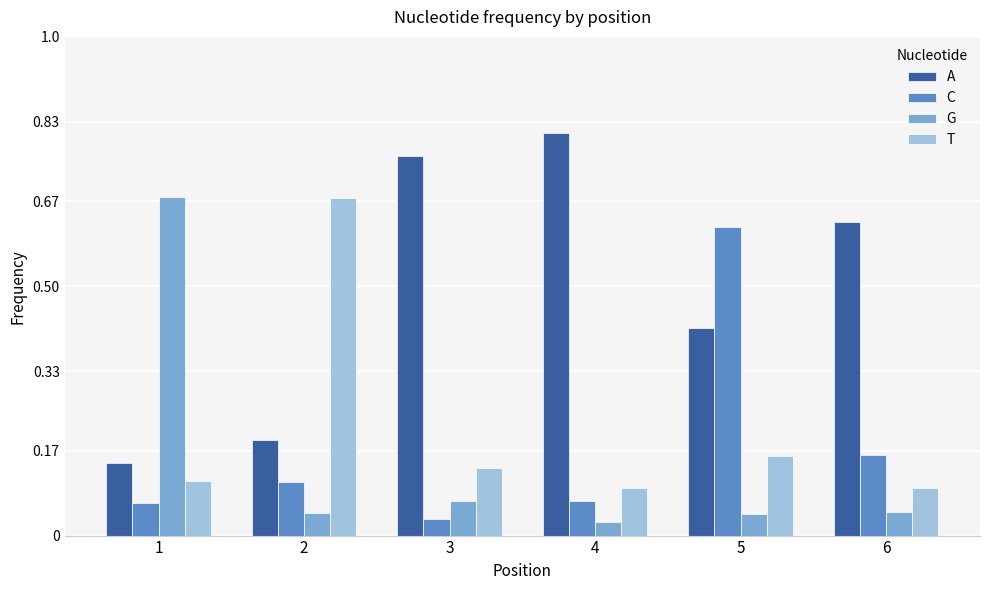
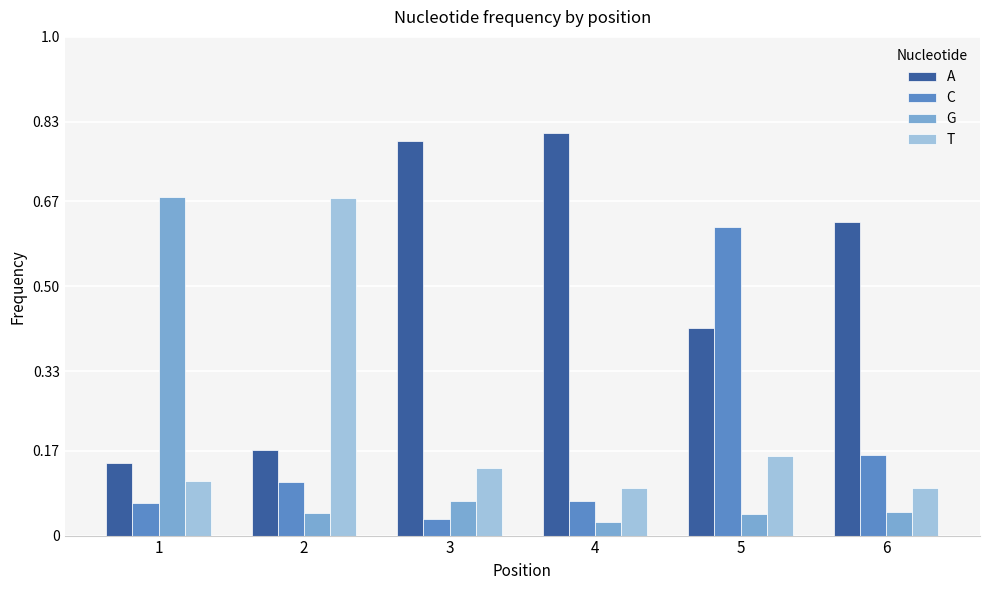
  {
    "A": {
      "1": 0.15,
-     "2": 0.19,
-     "3": 0.76,
+     "2": 0.17,
+     "3": 0.79,
      "4": 0.81,
      "5": 0.42,
      "6": 0.63
    }
  }
